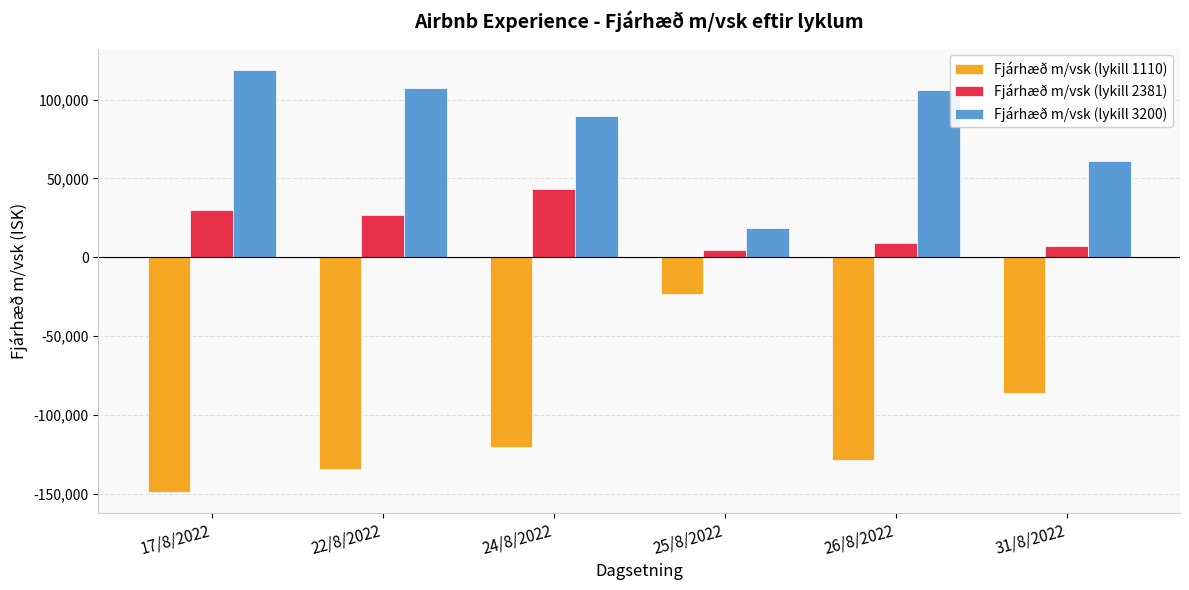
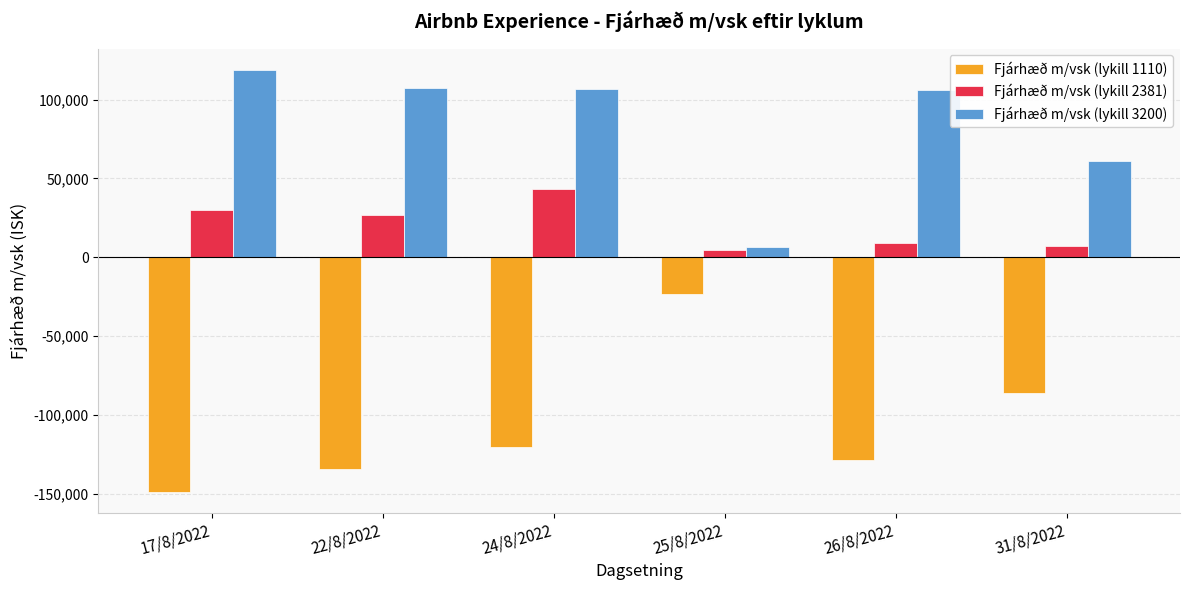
  {
    "Fjárhæð m/vsk (lykill 1110)": {
      "17/8/2022": "-149,000",
      "22/8/2022": "-134,000",
      "24/8/2022": "-121,000",
      "25/8/2022": "-23,000",
      "26/8/2022": "-128,000",
      "31/8/2022": "-86,000"
    },
    "Fjárhæð m/vsk (lykill 2381)": {
      "17/8/2022": "30,000",
      "22/8/2022": "27,000",
      "24/8/2022": "43,000",
      "25/8/2022": "5,000",
      "26/8/2022": "9,000",
      "31/8/2022": "7,000"
    },
    "Fjárhæð m/vsk (lykill 3200)": {
      "17/8/2022": "119,000",
      "22/8/2022": "107,000",
-     "24/8/2022": "90,000",
-     "25/8/2022": "19,000",
+     "24/8/2022": "107,000",
+     "25/8/2022": "7,000",
      "26/8/2022": "106,000",
      "31/8/2022": "61,000"
    }
  }
